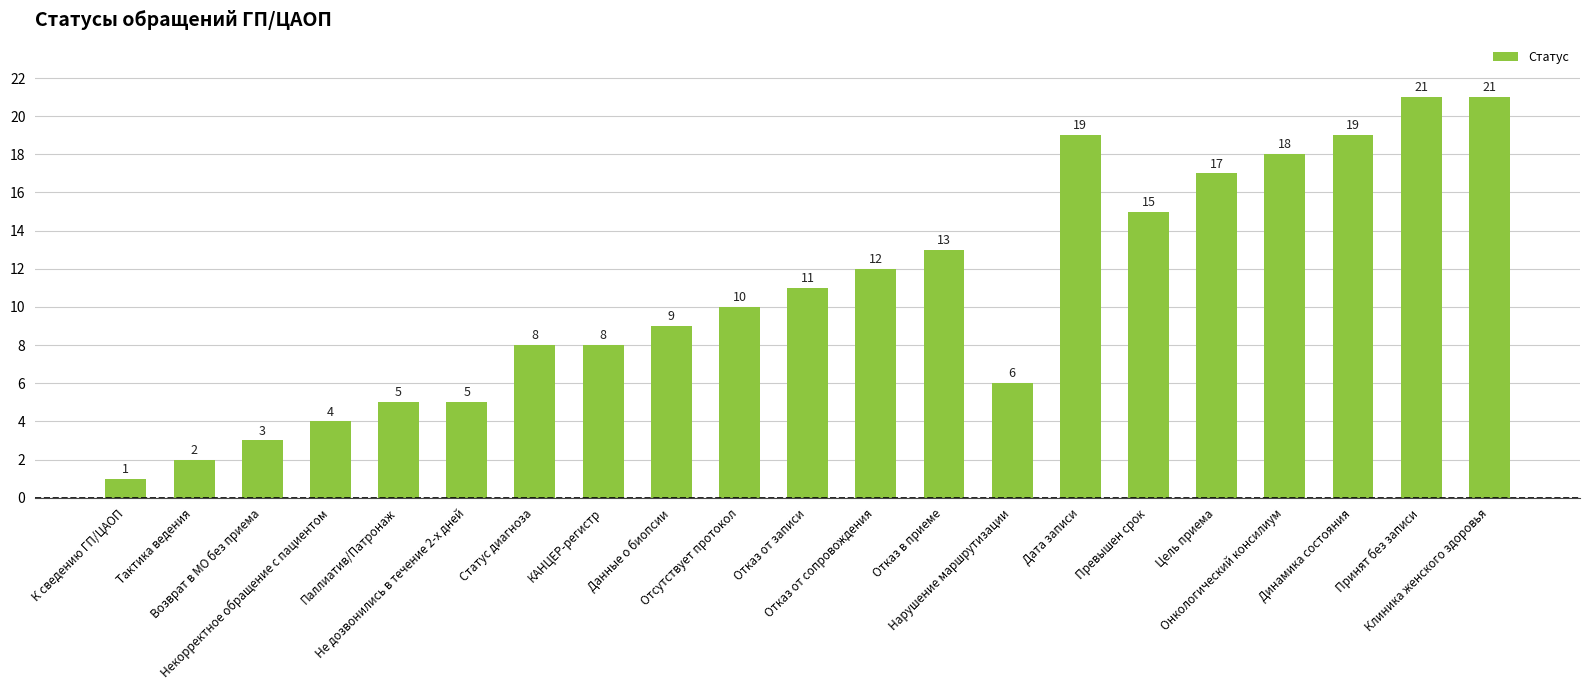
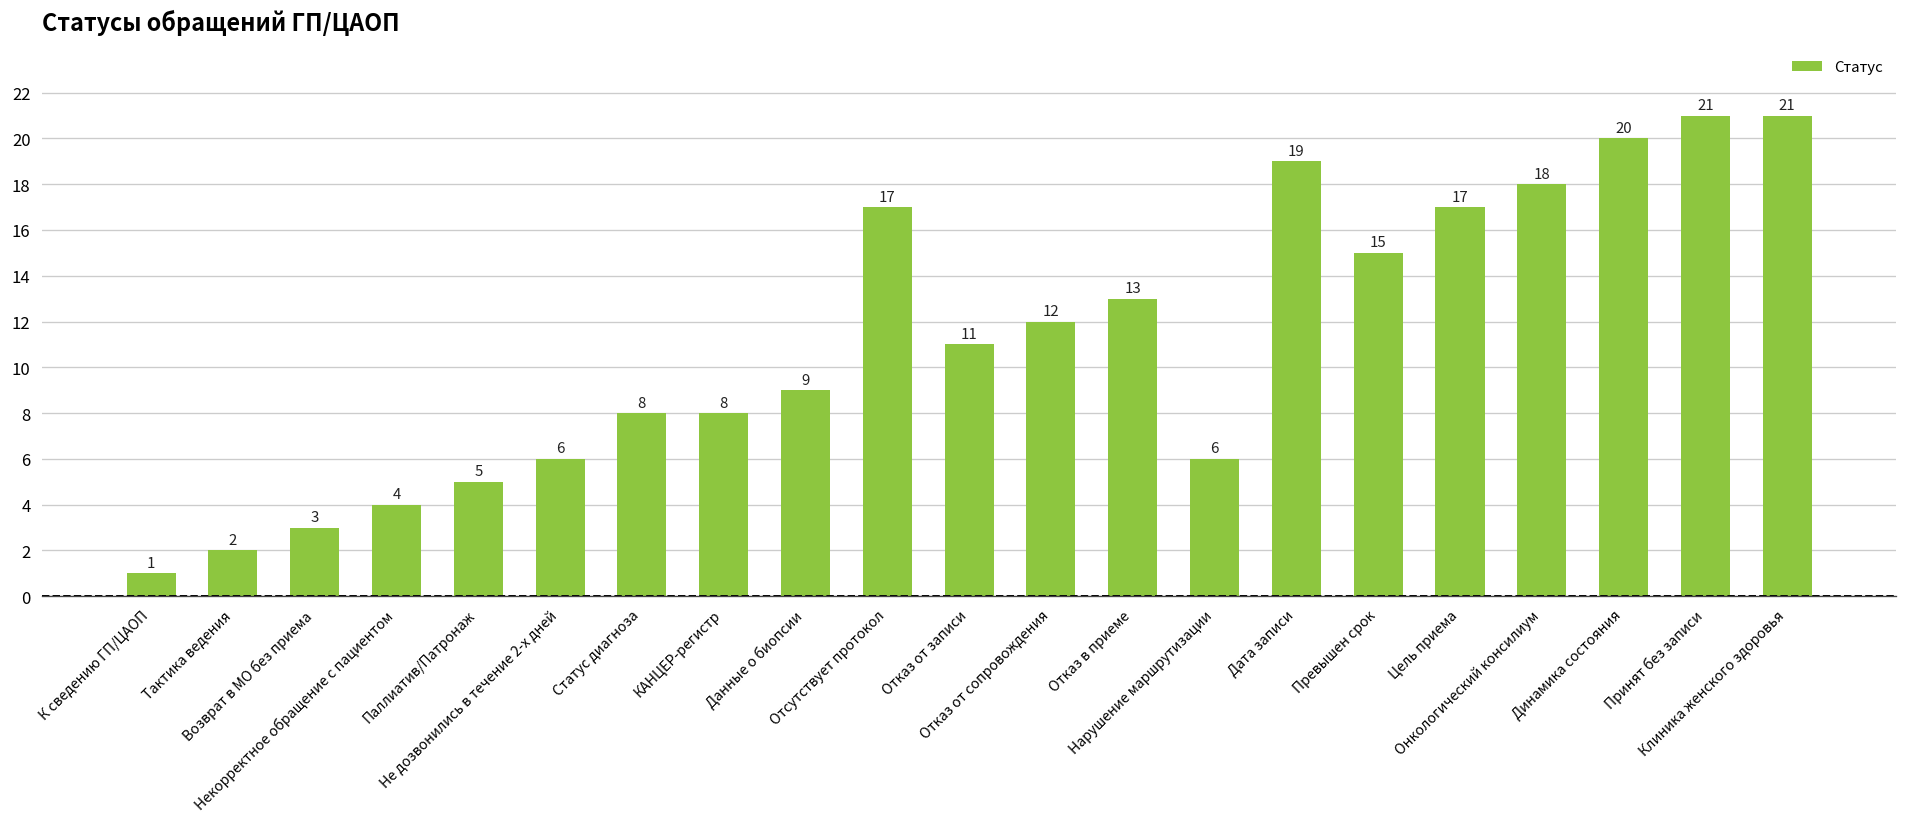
  {
    "К сведению ГП/ЦАОП": 1,
    "Тактика ведения": 2,
    "Возврат в МО без приема": 3,
    "Некорректное обращение с пациентом": 4,
    "Паллиатив/Патронаж": 5,
-   "Не дозвонились в течение 2-х дней": 5,
+   "Не дозвонились в течение 2-х дней": 6,
    "Статус диагноза": 8,
    "КАНЦЕР-регистр": 8,
    "Данные о биопсии": 9,
-   "Отсутствует протокол": 10,
+   "Отсутствует протокол": 17,
    "Отказ от записи": 11,
    "Отказ от сопровождения": 12,
    "Отказ в приеме": 13,
    "Нарушение маршрутизации": 6,
    "Дата записи": 19,
    "Превышен срок": 15,
    "Цель приема": 17,
    "Онкологический консилиум": 18,
-   "Динамика состояния": 19,
+   "Динамика состояния": 20,
    "Принят без записи": 21,
    "Клиника женского здоровья": 21
  }
